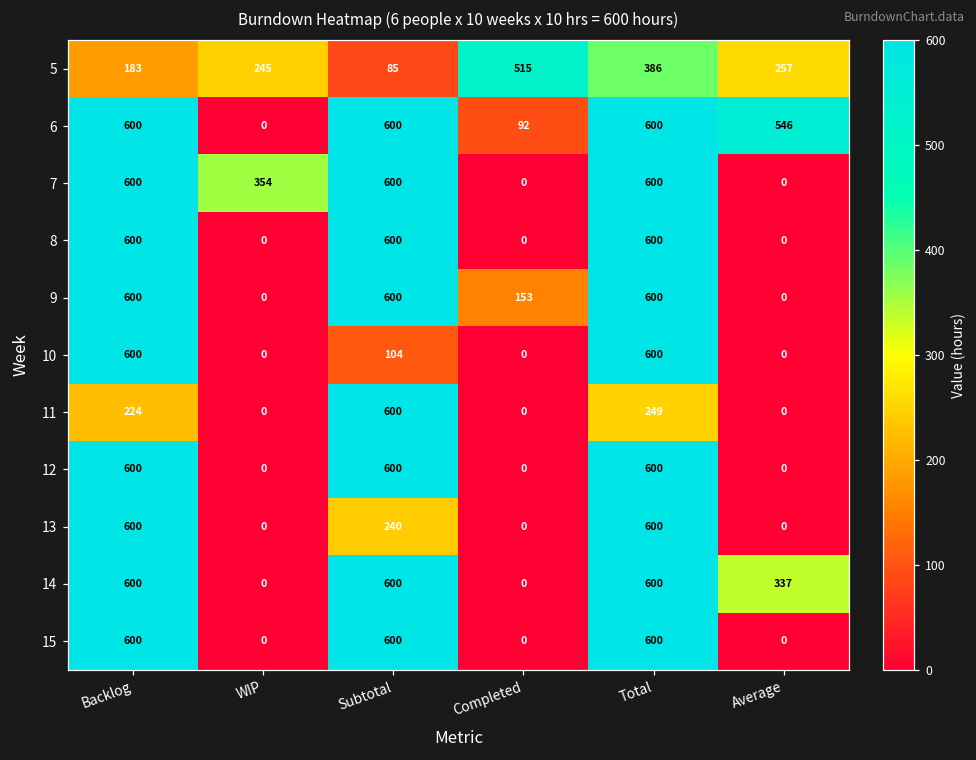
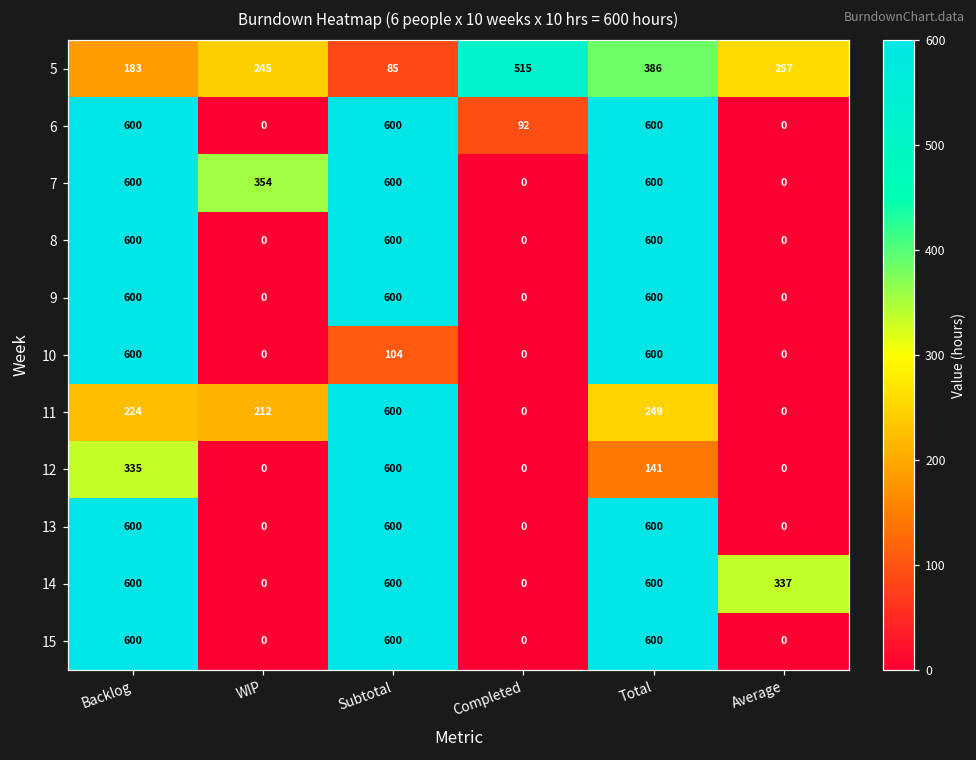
  {
    "5": {
      "Backlog": 183,
      "WIP": 245,
      "Subtotal": 85,
      "Completed": 515,
      "Total": 386,
      "Average": 257
    },
    "6": {
      "Backlog": 600,
      "WIP": 0,
      "Subtotal": 600,
      "Completed": 92,
      "Total": 600,
-     "Average": 546
+     "Average": 0
    },
    "7": {
      "Backlog": 600,
      "WIP": 354,
      "Subtotal": 600,
      "Completed": 0,
      "Total": 600,
      "Average": 0
    },
    "8": {
      "Backlog": 600,
      "WIP": 0,
      "Subtotal": 600,
      "Completed": 0,
      "Total": 600,
      "Average": 0
    },
    "9": {
      "Backlog": 600,
      "WIP": 0,
      "Subtotal": 600,
-     "Completed": 153,
+     "Completed": 0,
      "Total": 600,
      "Average": 0
    },
    "10": {
      "Backlog": 600,
      "WIP": 0,
      "Subtotal": 104,
      "Completed": 0,
      "Total": 600,
      "Average": 0
    },
    "11": {
      "Backlog": 224,
-     "WIP": 0,
+     "WIP": 212,
      "Subtotal": 600,
      "Completed": 0,
      "Total": 249,
      "Average": 0
    },
    "12": {
-     "Backlog": 600,
+     "Backlog": 335,
      "WIP": 0,
      "Subtotal": 600,
      "Completed": 0,
-     "Total": 600,
+     "Total": 141,
      "Average": 0
    },
    "13": {
      "Backlog": 600,
      "WIP": 0,
-     "Subtotal": 240,
+     "Subtotal": 600,
      "Completed": 0,
      "Total": 600,
      "Average": 0
    },
    "14": {
      "Backlog": 600,
      "WIP": 0,
      "Subtotal": 600,
      "Completed": 0,
      "Total": 600,
      "Average": 337
    },
    "15": {
      "Backlog": 600,
      "WIP": 0,
      "Subtotal": 600,
      "Completed": 0,
      "Total": 600,
      "Average": 0
    }
  }
